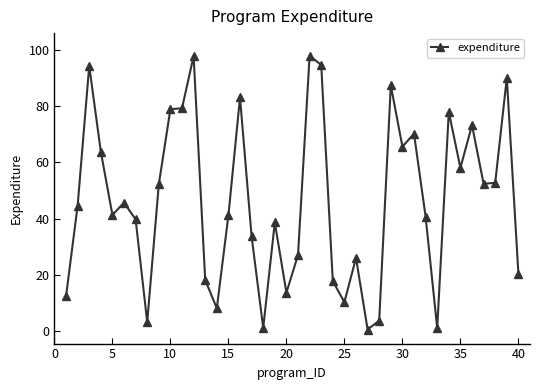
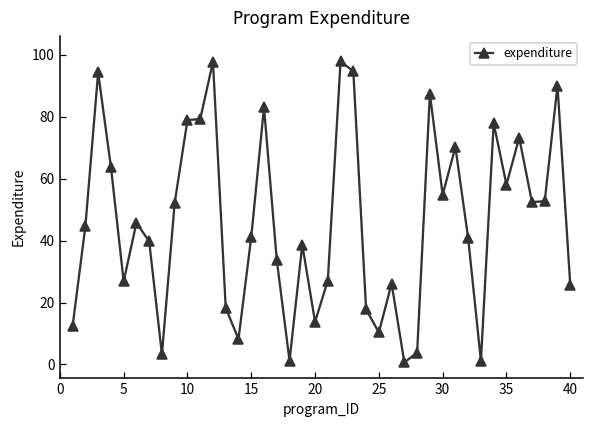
  {
-   "5": 41,
+   "5": 27,
    "10": 79,
    "15": 41,
    "20": 14,
    "25": 10,
-   "30": 66,
+   "30": 55,
    "35": 58,
-   "40": 20
+   "40": 26
  }
